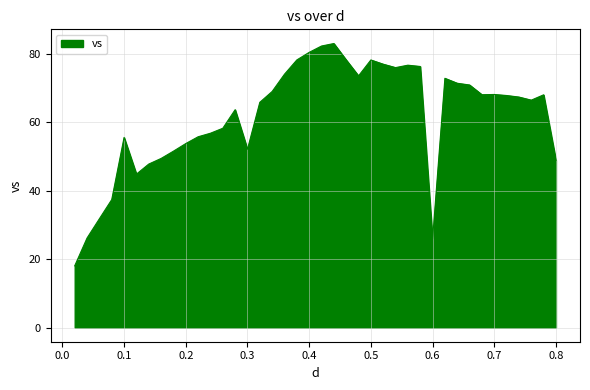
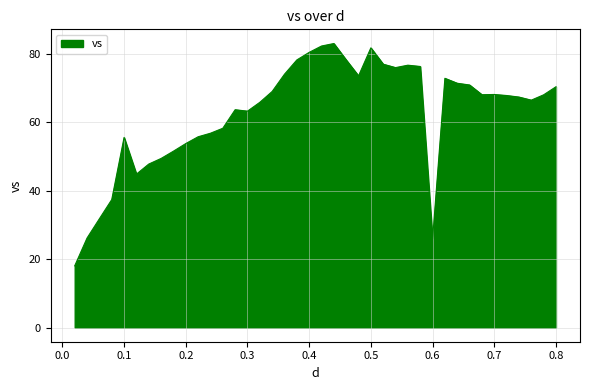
  {
    "0.1": 56,
    "0.2": 54,
-   "0.3": 52,
+   "0.3": 63,
    "0.4": 80,
-   "0.5": 78,
+   "0.5": 82,
    "0.6": 26,
    "0.7": 68,
-   "0.8": 49
+   "0.8": 70
  }
